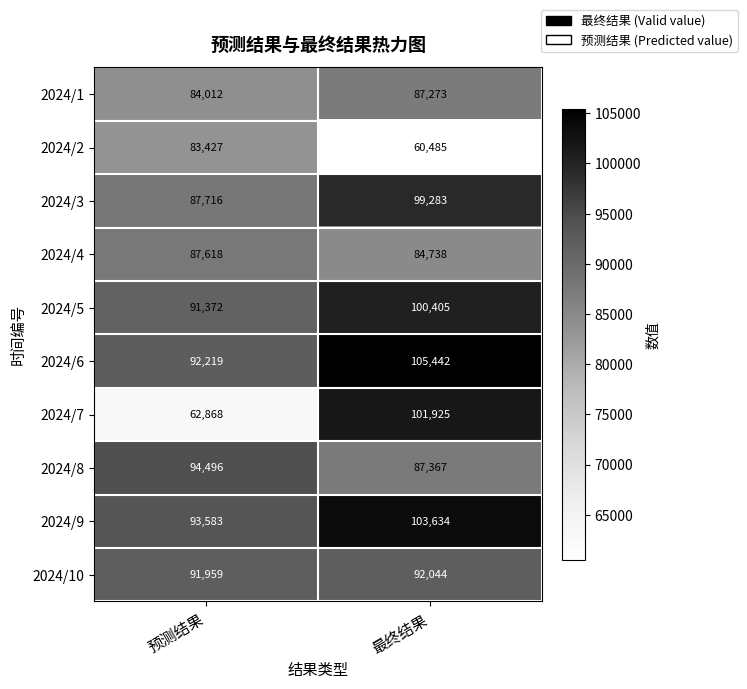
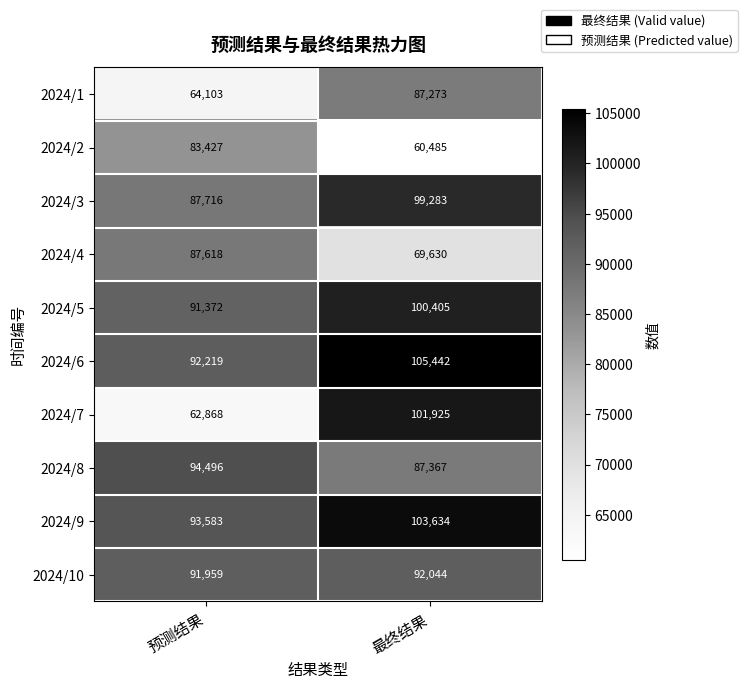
  {
    "2024/1": {
-     "预测结果": "84,012",
+     "预测结果": "64,103",
      "最终结果": "87,273"
    },
    "2024/2": {
      "预测结果": "83,427",
      "最终结果": "60,485"
    },
    "2024/3": {
      "预测结果": "87,716",
      "最终结果": "99,283"
    },
    "2024/4": {
      "预测结果": "87,618",
-     "最终结果": "84,738"
+     "最终结果": "69,630"
    },
    "2024/5": {
      "预测结果": "91,372",
      "最终结果": "100,405"
    },
    "2024/6": {
      "预测结果": "92,219",
      "最终结果": "105,442"
    },
    "2024/7": {
      "预测结果": "62,868",
      "最终结果": "101,925"
    },
    "2024/8": {
      "预测结果": "94,496",
      "最终结果": "87,367"
    },
    "2024/9": {
      "预测结果": "93,583",
      "最终结果": "103,634"
    },
    "2024/10": {
      "预测结果": "91,959",
      "最终结果": "92,044"
    }
  }
